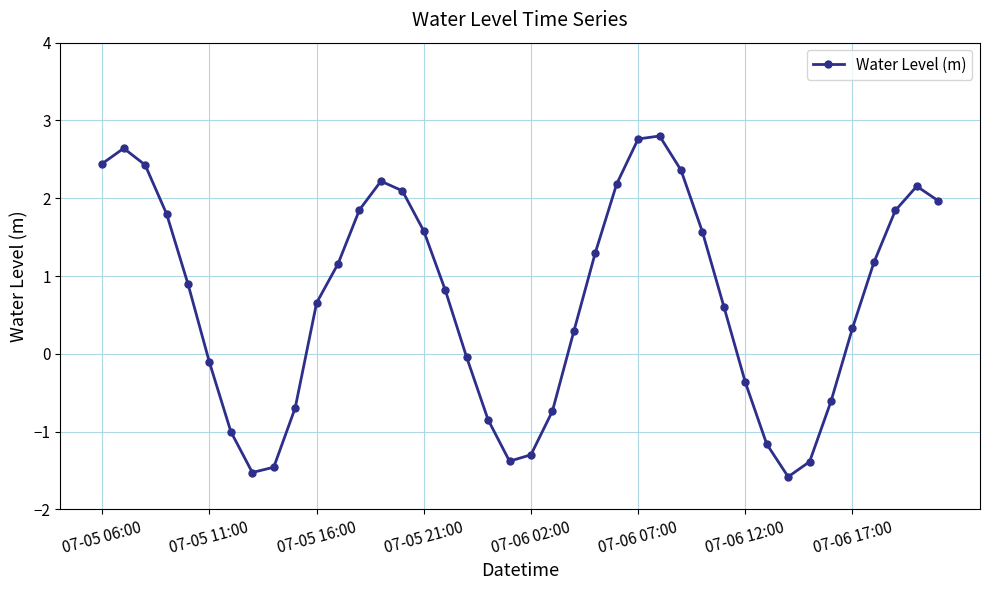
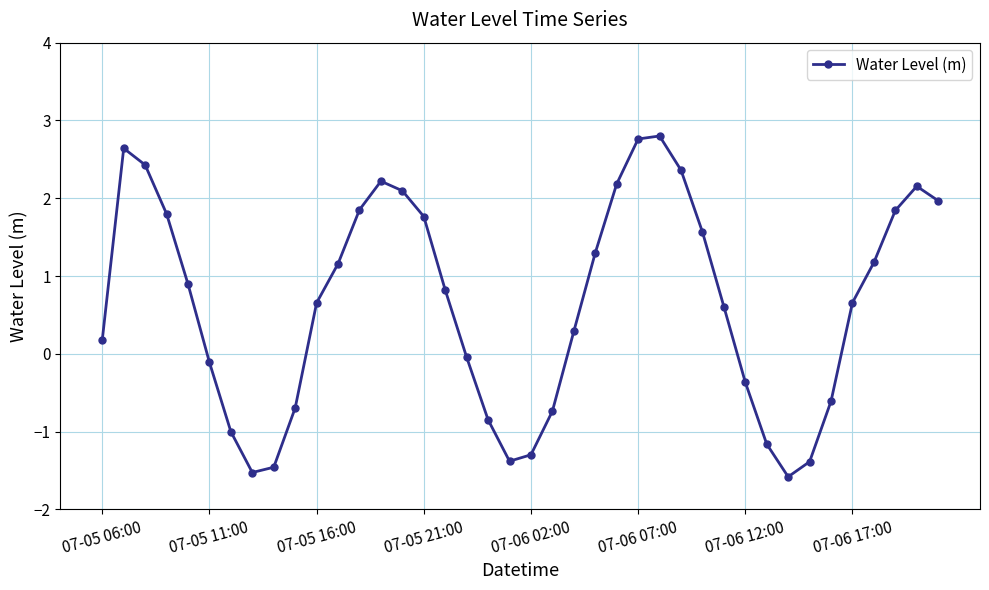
  {
-   "07-05 06:00": 2.4,
+   "07-05 06:00": 0.2,
    "07-05 11:00": -0.1,
    "07-05 16:00": 0.7,
-   "07-05 21:00": 1.6,
+   "07-05 21:00": 1.8,
    "07-06 02:00": -1.3,
    "07-06 07:00": 2.8,
    "07-06 12:00": -0.4,
-   "07-06 17:00": 0.3
+   "07-06 17:00": 0.7
  }
